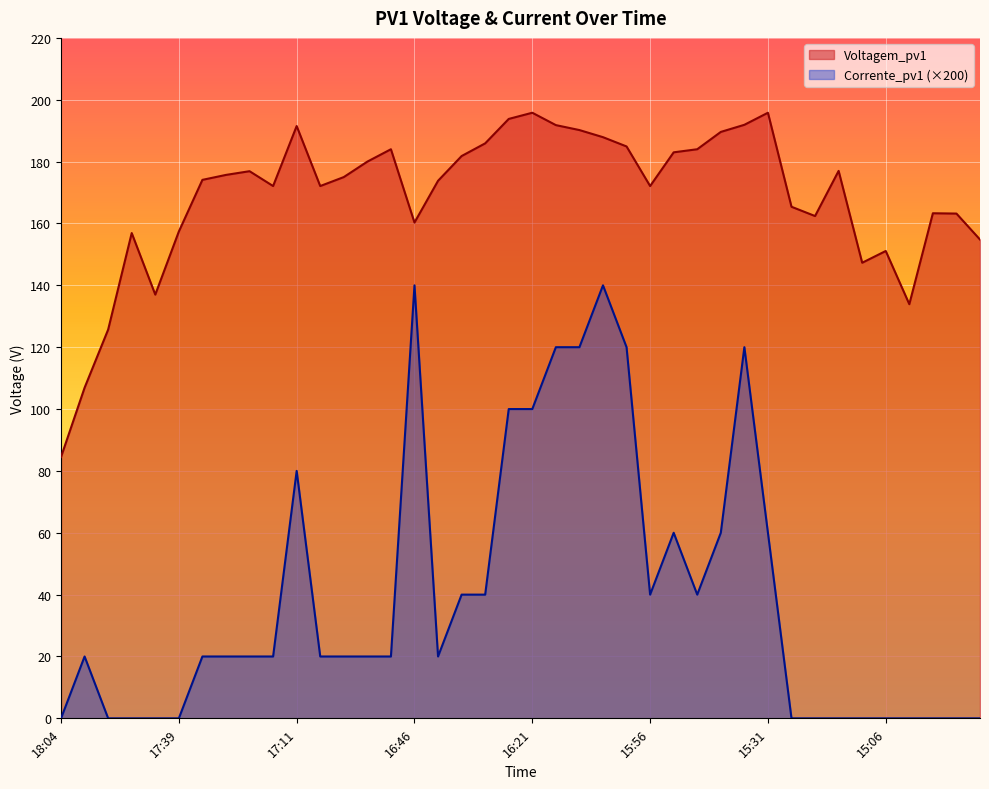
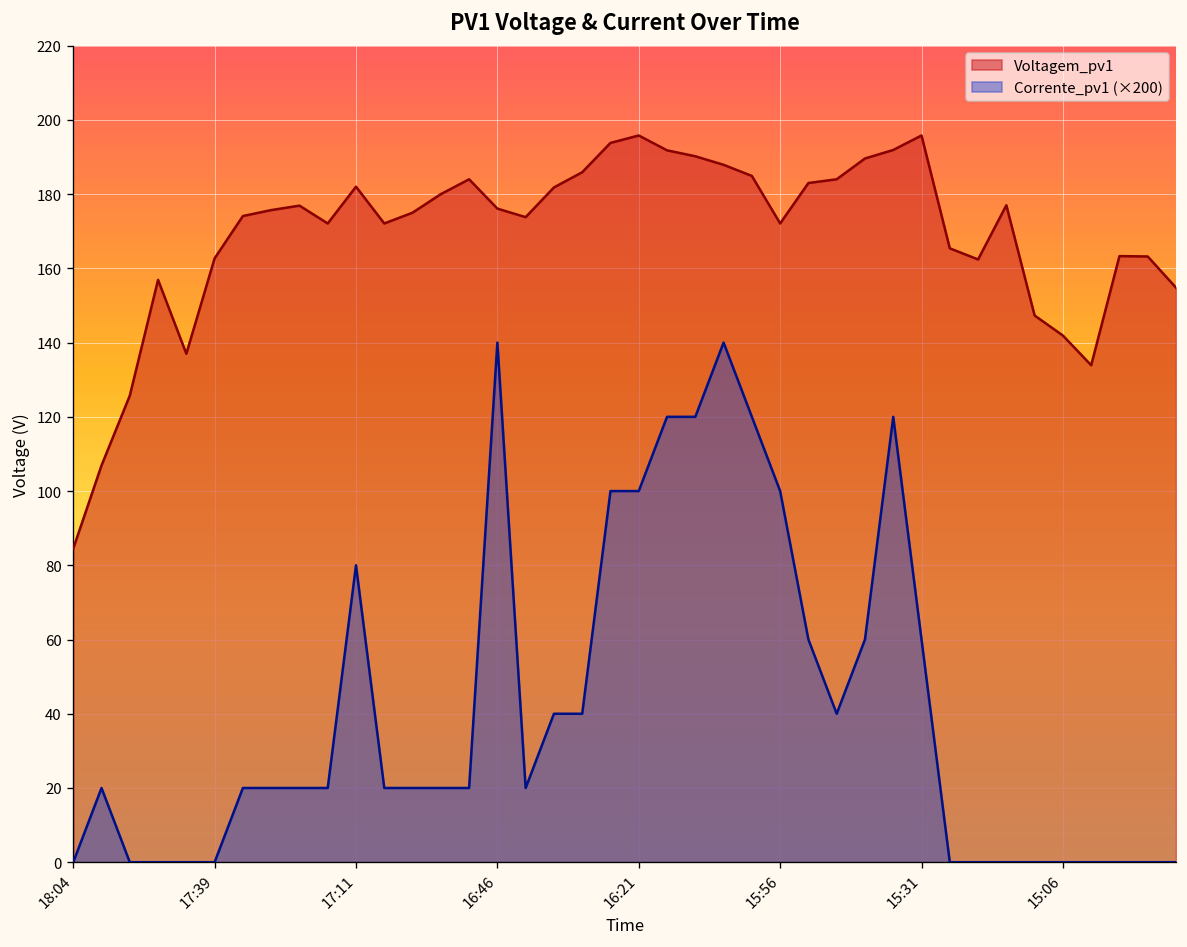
  {
    "Voltagem_pv1": {
      "18:04": 85,
-     "17:39": 157,
-     "17:11": 192,
-     "16:46": 160,
+     "17:39": 163,
+     "17:11": 182,
+     "16:46": 176,
      "16:21": 196,
      "15:56": 172,
      "15:31": 196,
-     "15:06": 151
+     "15:06": 142
    },
    "Corrente_pv1 (×200)": {
      "18:04": 0,
      "17:39": 0,
      "17:11": 80,
      "16:46": 140,
      "16:21": 100,
-     "15:56": 40,
+     "15:56": 100,
      "15:31": 60,
      "15:06": 0
    }
  }
